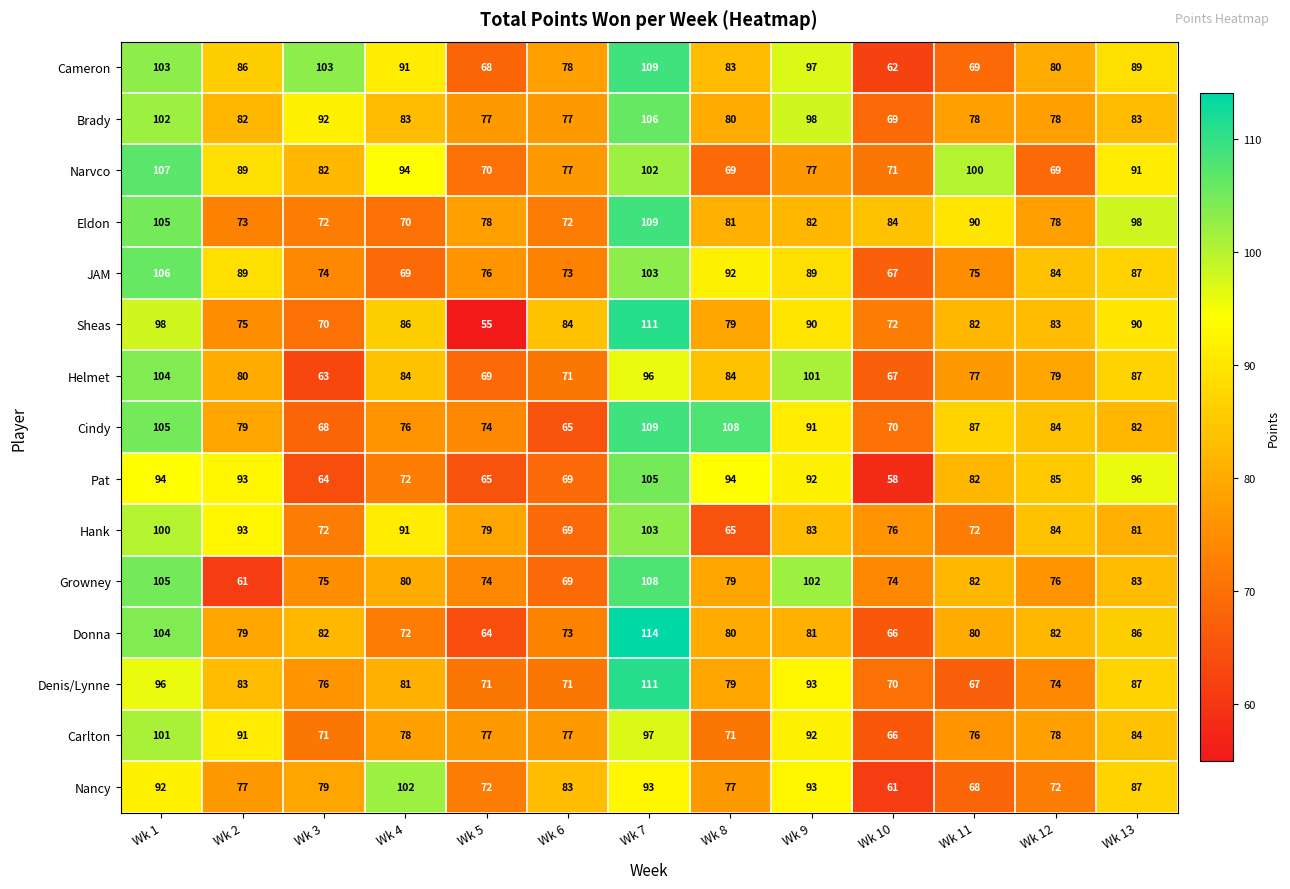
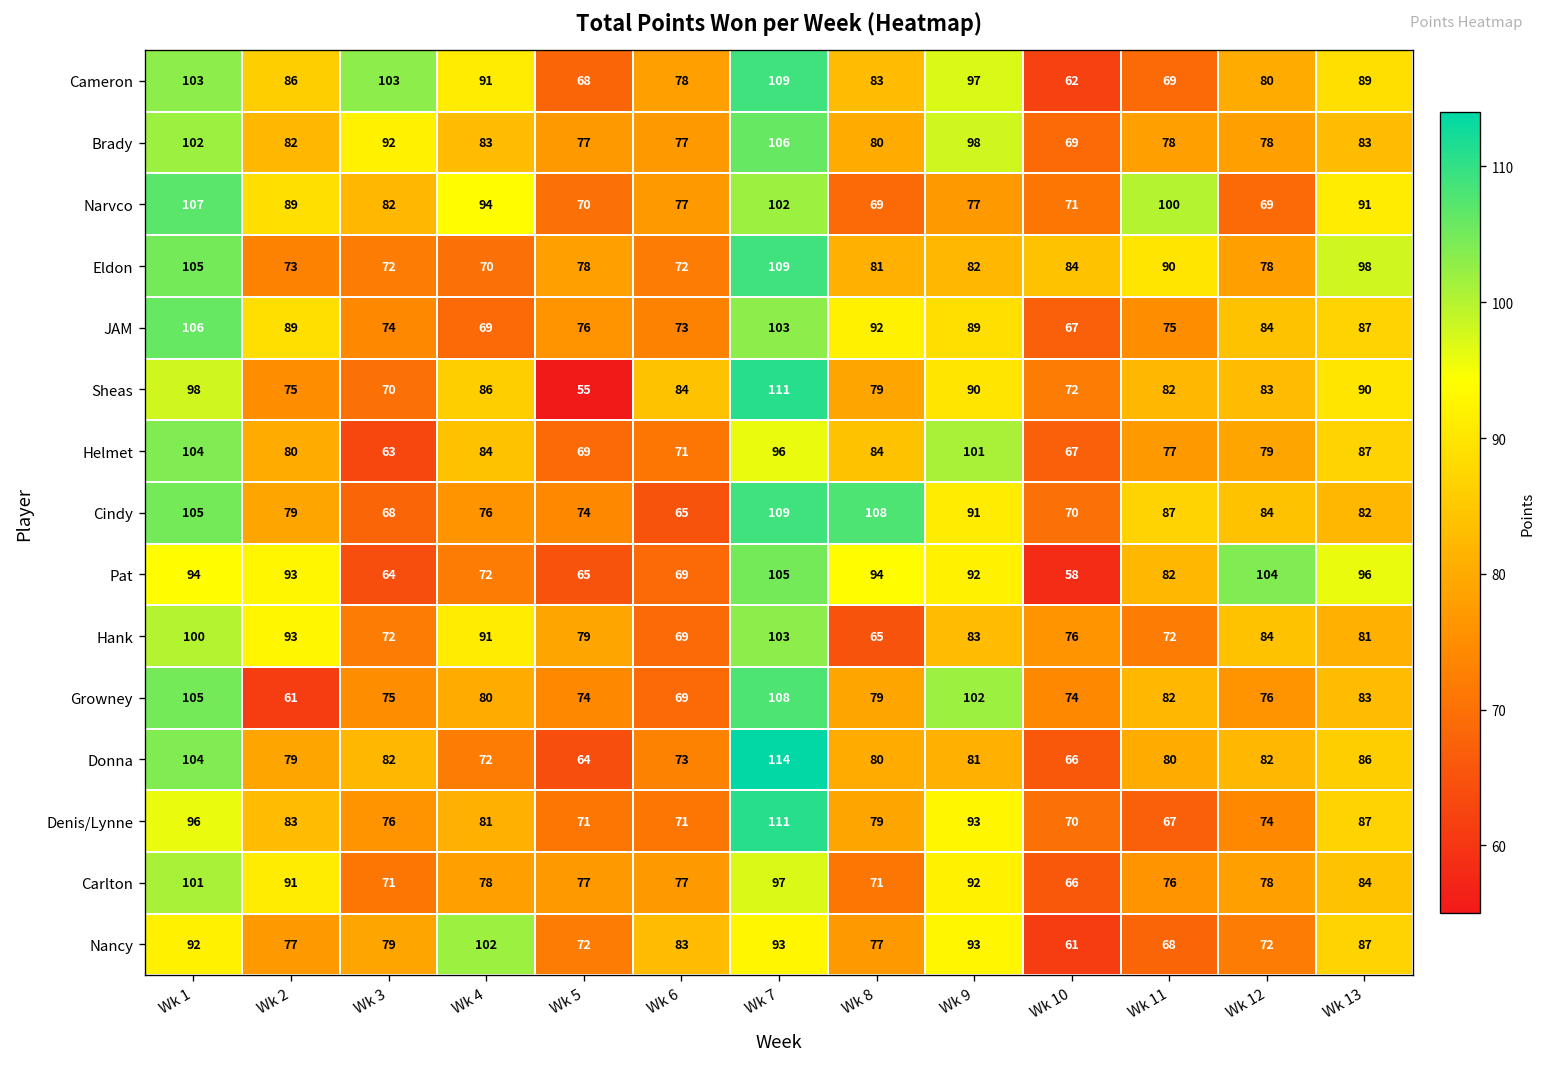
  {
    "Cameron": {
      "Wk 1": 103,
      "Wk 2": 86,
      "Wk 3": 103,
      "Wk 4": 91,
      "Wk 5": 68,
      "Wk 6": 78,
      "Wk 7": 109,
      "Wk 8": 83,
      "Wk 9": 97,
      "Wk 10": 62,
      "Wk 11": 69,
      "Wk 12": 80,
      "Wk 13": 89
    },
    "Brady": {
      "Wk 1": 102,
      "Wk 2": 82,
      "Wk 3": 92,
      "Wk 4": 83,
      "Wk 5": 77,
      "Wk 6": 77,
      "Wk 7": 106,
      "Wk 8": 80,
      "Wk 9": 98,
      "Wk 10": 69,
      "Wk 11": 78,
      "Wk 12": 78,
      "Wk 13": 83
    },
    "Narvco": {
      "Wk 1": 107,
      "Wk 2": 89,
      "Wk 3": 82,
      "Wk 4": 94,
      "Wk 5": 70,
      "Wk 6": 77,
      "Wk 7": 102,
      "Wk 8": 69,
      "Wk 9": 77,
      "Wk 10": 71,
      "Wk 11": 100,
      "Wk 12": 69,
      "Wk 13": 91
    },
    "Eldon": {
      "Wk 1": 105,
      "Wk 2": 73,
      "Wk 3": 72,
      "Wk 4": 70,
      "Wk 5": 78,
      "Wk 6": 72,
      "Wk 7": 109,
      "Wk 8": 81,
      "Wk 9": 82,
      "Wk 10": 84,
      "Wk 11": 90,
      "Wk 12": 78,
      "Wk 13": 98
    },
    "JAM": {
      "Wk 1": 106,
      "Wk 2": 89,
      "Wk 3": 74,
      "Wk 4": 69,
      "Wk 5": 76,
      "Wk 6": 73,
      "Wk 7": 103,
      "Wk 8": 92,
      "Wk 9": 89,
      "Wk 10": 67,
      "Wk 11": 75,
      "Wk 12": 84,
      "Wk 13": 87
    },
    "Sheas": {
      "Wk 1": 98,
      "Wk 2": 75,
      "Wk 3": 70,
      "Wk 4": 86,
      "Wk 5": 55,
      "Wk 6": 84,
      "Wk 7": 111,
      "Wk 8": 79,
      "Wk 9": 90,
      "Wk 10": 72,
      "Wk 11": 82,
      "Wk 12": 83,
      "Wk 13": 90
    },
    "Helmet": {
      "Wk 1": 104,
      "Wk 2": 80,
      "Wk 3": 63,
      "Wk 4": 84,
      "Wk 5": 69,
      "Wk 6": 71,
      "Wk 7": 96,
      "Wk 8": 84,
      "Wk 9": 101,
      "Wk 10": 67,
      "Wk 11": 77,
      "Wk 12": 79,
      "Wk 13": 87
    },
    "Cindy": {
      "Wk 1": 105,
      "Wk 2": 79,
      "Wk 3": 68,
      "Wk 4": 76,
      "Wk 5": 74,
      "Wk 6": 65,
      "Wk 7": 109,
      "Wk 8": 108,
      "Wk 9": 91,
      "Wk 10": 70,
      "Wk 11": 87,
      "Wk 12": 84,
      "Wk 13": 82
    },
    "Pat": {
      "Wk 1": 94,
      "Wk 2": 93,
      "Wk 3": 64,
      "Wk 4": 72,
      "Wk 5": 65,
      "Wk 6": 69,
      "Wk 7": 105,
      "Wk 8": 94,
      "Wk 9": 92,
      "Wk 10": 58,
      "Wk 11": 82,
-     "Wk 12": 85,
+     "Wk 12": 104,
      "Wk 13": 96
    },
    "Hank": {
      "Wk 1": 100,
      "Wk 2": 93,
      "Wk 3": 72,
      "Wk 4": 91,
      "Wk 5": 79,
      "Wk 6": 69,
      "Wk 7": 103,
      "Wk 8": 65,
      "Wk 9": 83,
      "Wk 10": 76,
      "Wk 11": 72,
      "Wk 12": 84,
      "Wk 13": 81
    },
    "Growney": {
      "Wk 1": 105,
      "Wk 2": 61,
      "Wk 3": 75,
      "Wk 4": 80,
      "Wk 5": 74,
      "Wk 6": 69,
      "Wk 7": 108,
      "Wk 8": 79,
      "Wk 9": 102,
      "Wk 10": 74,
      "Wk 11": 82,
      "Wk 12": 76,
      "Wk 13": 83
    },
    "Donna": {
      "Wk 1": 104,
      "Wk 2": 79,
      "Wk 3": 82,
      "Wk 4": 72,
      "Wk 5": 64,
      "Wk 6": 73,
      "Wk 7": 114,
      "Wk 8": 80,
      "Wk 9": 81,
      "Wk 10": 66,
      "Wk 11": 80,
      "Wk 12": 82,
      "Wk 13": 86
    },
    "Denis/Lynne": {
      "Wk 1": 96,
      "Wk 2": 83,
      "Wk 3": 76,
      "Wk 4": 81,
      "Wk 5": 71,
      "Wk 6": 71,
      "Wk 7": 111,
      "Wk 8": 79,
      "Wk 9": 93,
      "Wk 10": 70,
      "Wk 11": 67,
      "Wk 12": 74,
      "Wk 13": 87
    },
    "Carlton": {
      "Wk 1": 101,
      "Wk 2": 91,
      "Wk 3": 71,
      "Wk 4": 78,
      "Wk 5": 77,
      "Wk 6": 77,
      "Wk 7": 97,
      "Wk 8": 71,
      "Wk 9": 92,
      "Wk 10": 66,
      "Wk 11": 76,
      "Wk 12": 78,
      "Wk 13": 84
    },
    "Nancy": {
      "Wk 1": 92,
      "Wk 2": 77,
      "Wk 3": 79,
      "Wk 4": 102,
      "Wk 5": 72,
      "Wk 6": 83,
      "Wk 7": 93,
      "Wk 8": 77,
      "Wk 9": 93,
      "Wk 10": 61,
      "Wk 11": 68,
      "Wk 12": 72,
      "Wk 13": 87
    }
  }
